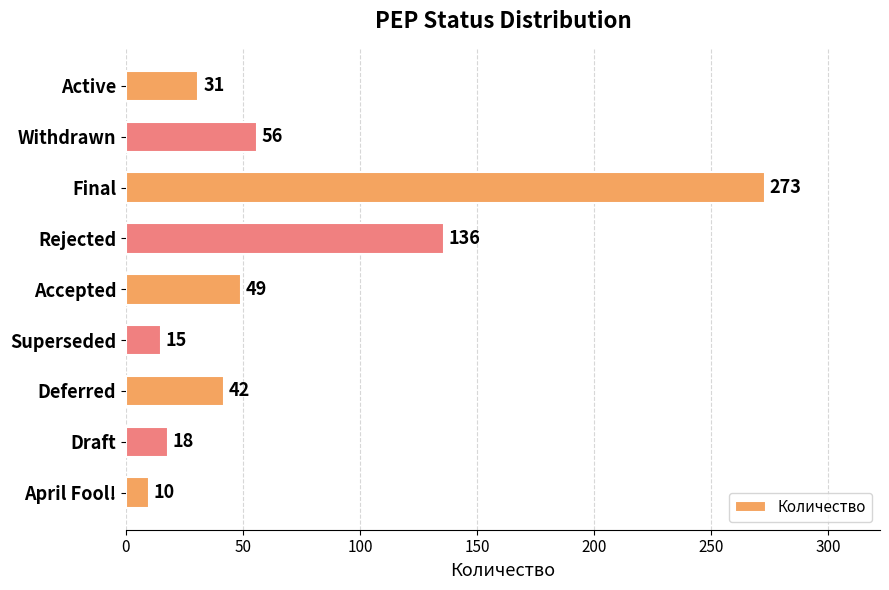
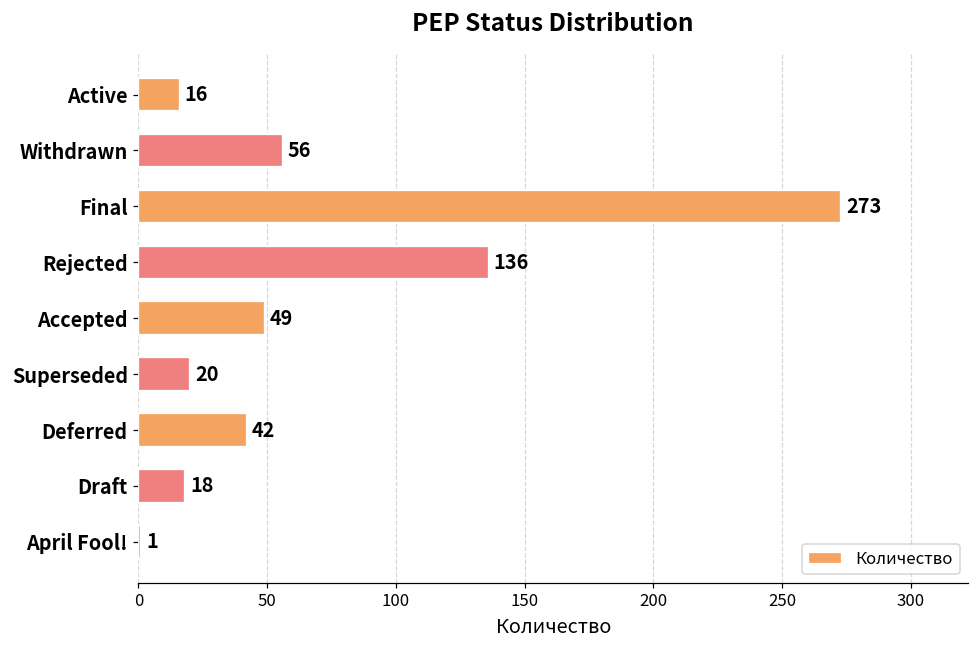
  {
-   "Active": 31,
+   "Active": 16,
    "Withdrawn": 56,
    "Final": 273,
    "Rejected": 136,
    "Accepted": 49,
-   "Superseded": 15,
+   "Superseded": 20,
    "Deferred": 42,
    "Draft": 18,
-   "April Fool!": 10
+   "April Fool!": 1
  }
